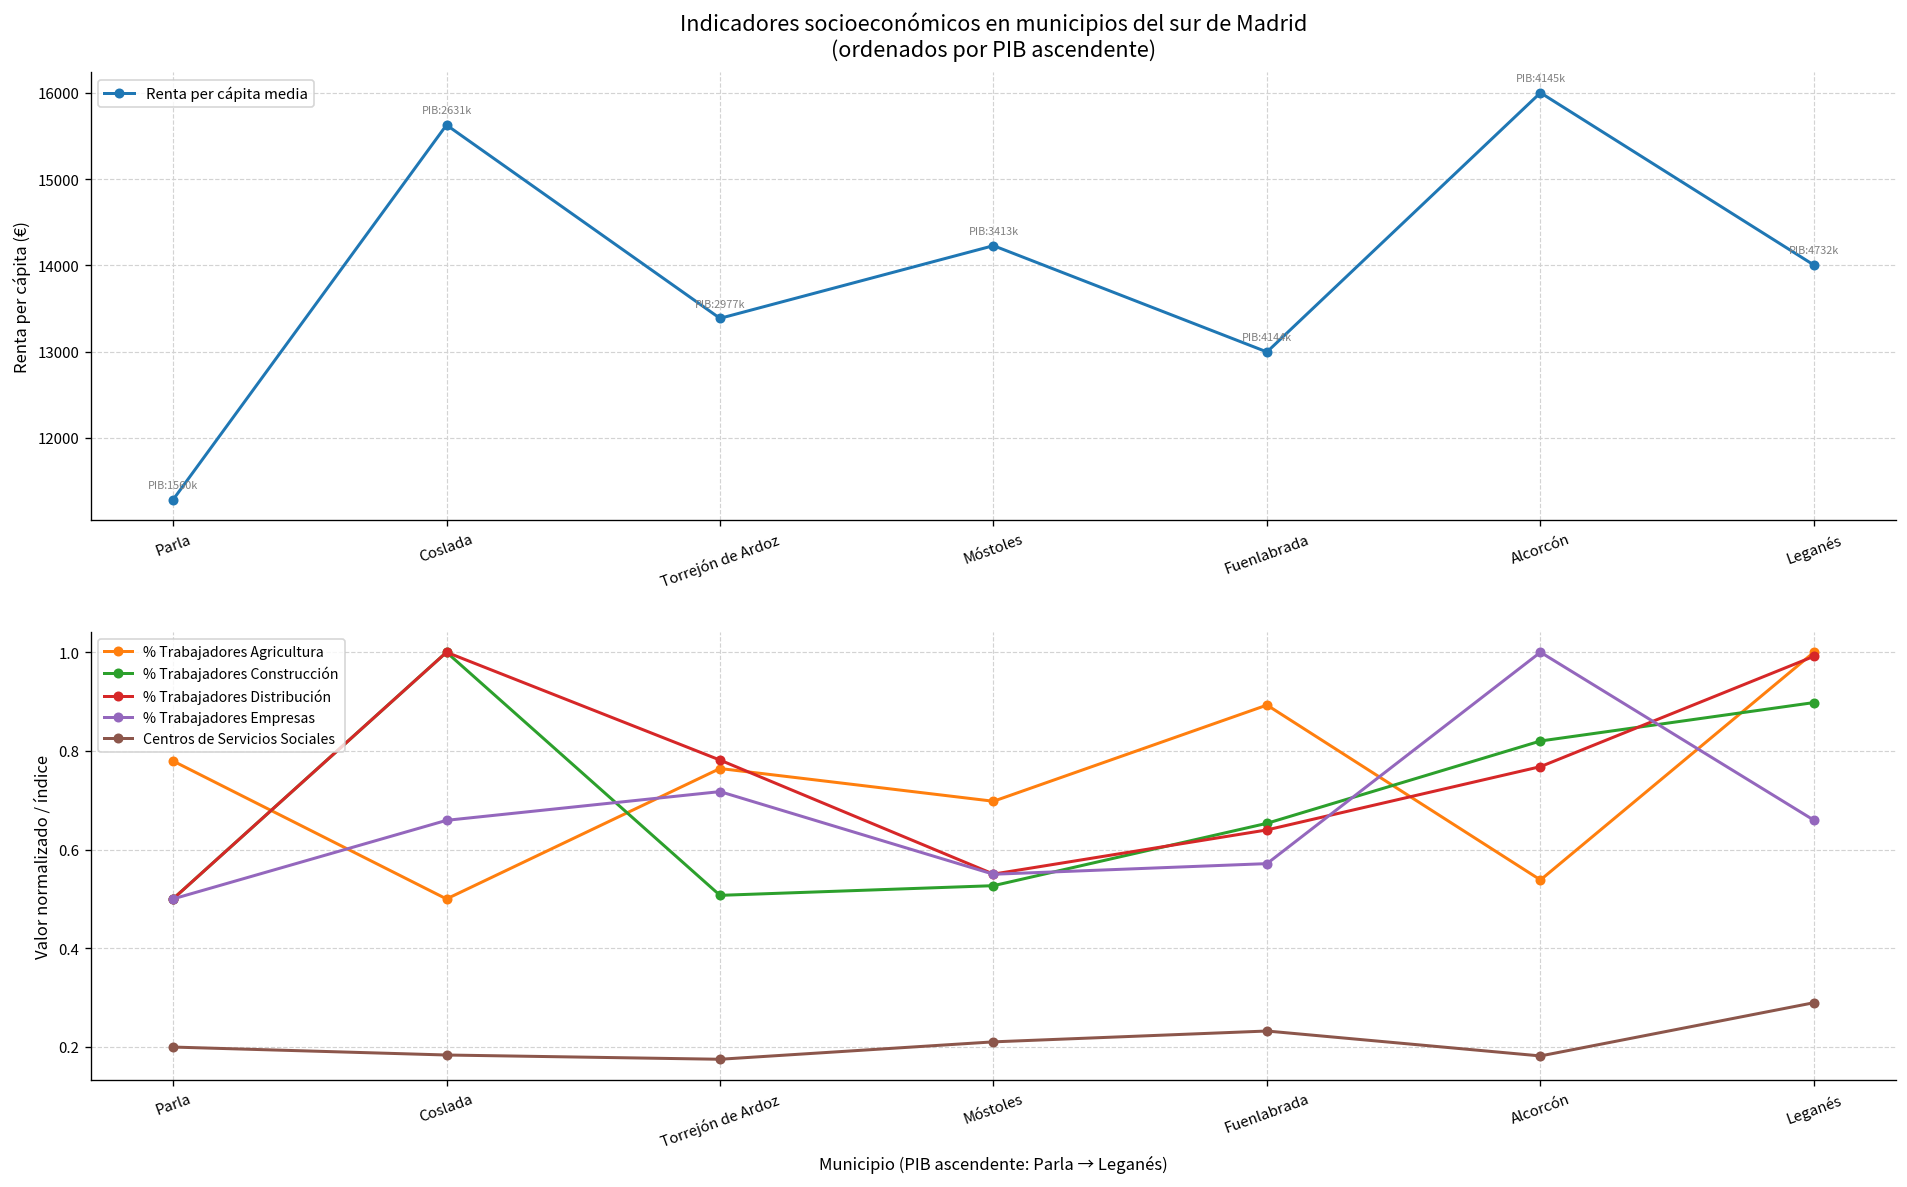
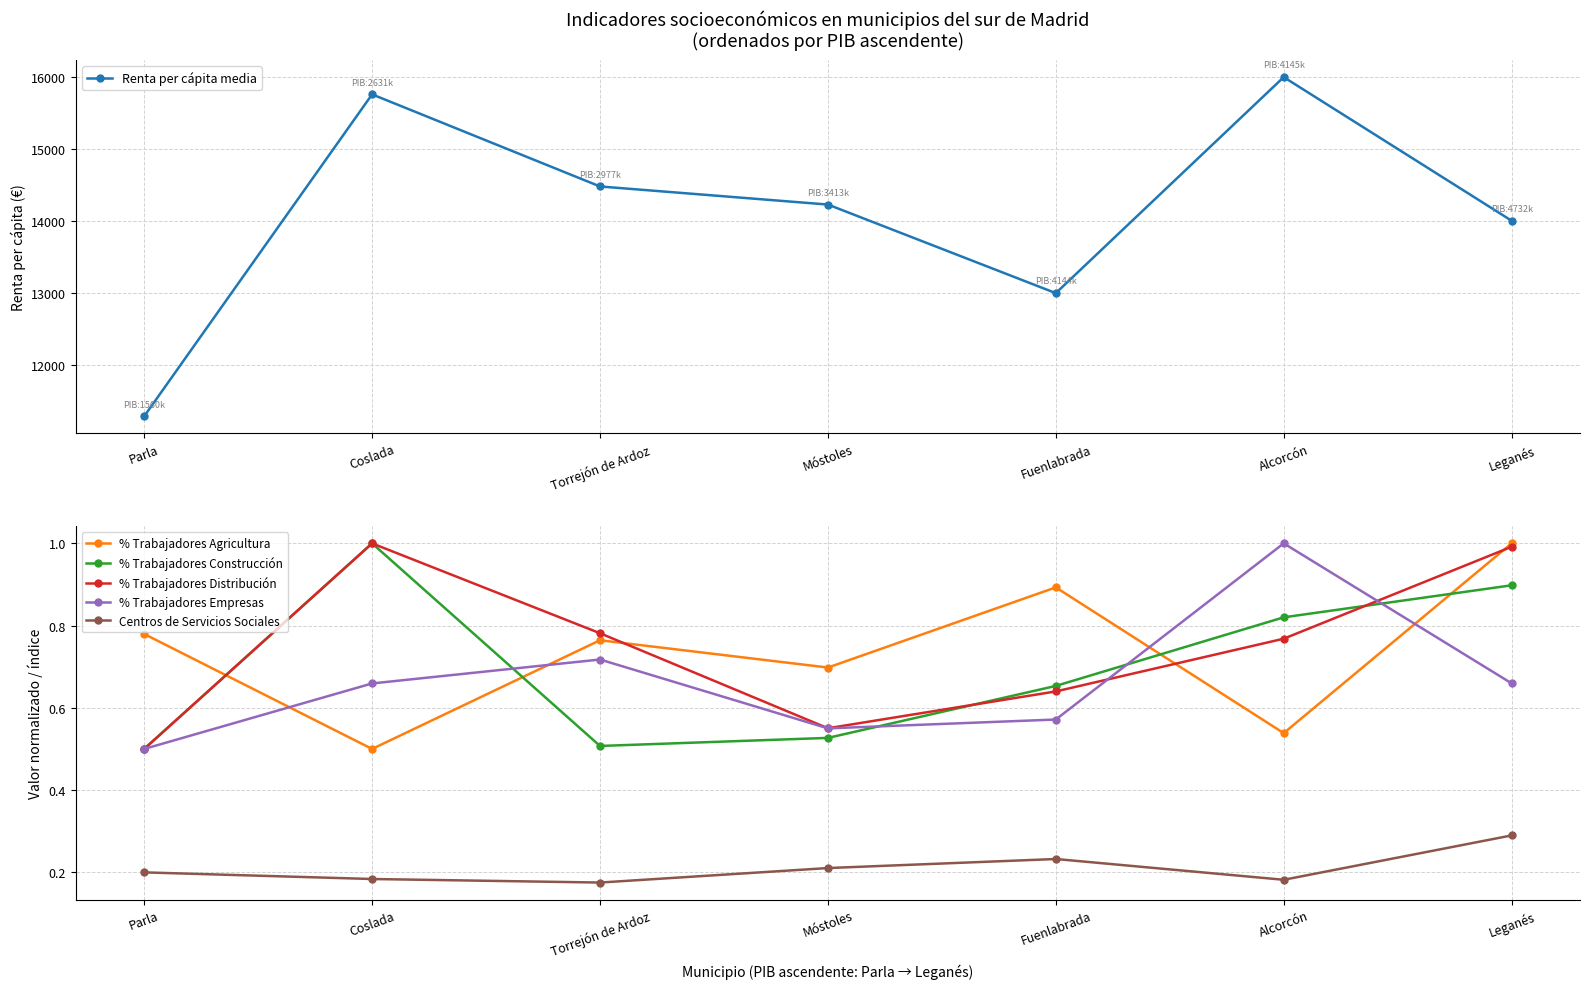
  {
    "Indicadores socioeconómicos en municipios del sur de Madrid (ordenados por PIB ascendente)": {
-     "Coslada": 15600,
-     "Torrejón de Ardoz": 13400
+     "Coslada": 15800,
+     "Torrejón de Ardoz": 14500
    }
  }
